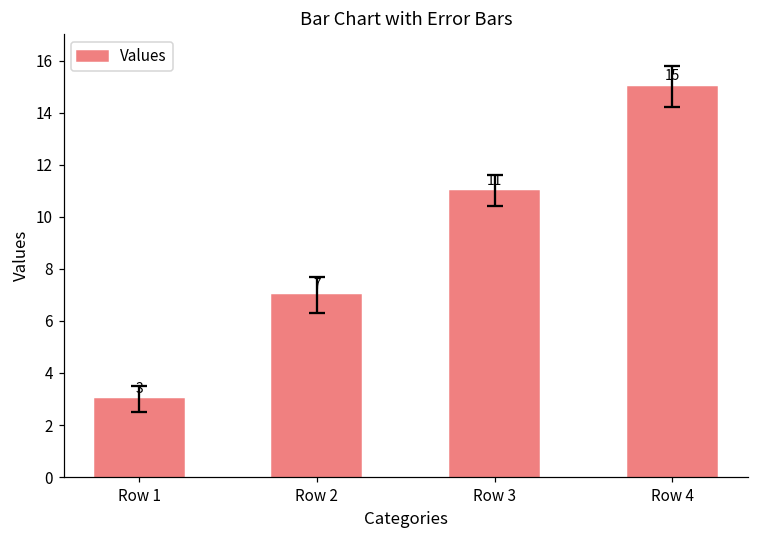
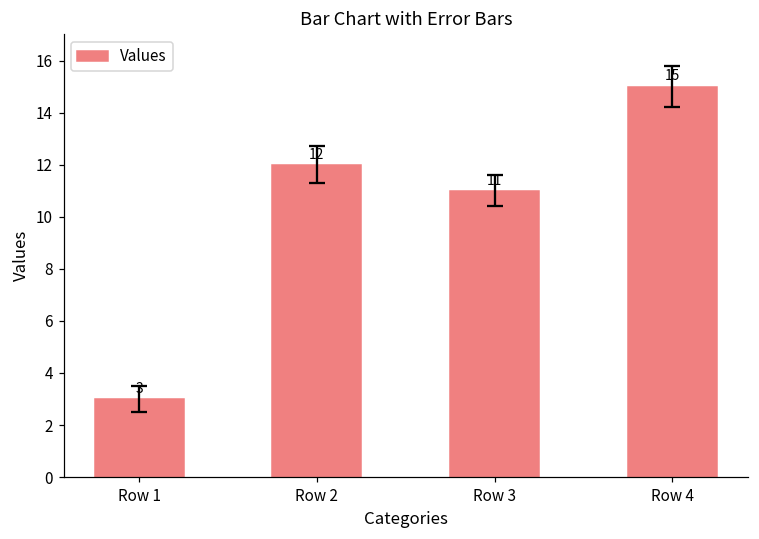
  {
    "Values": {
-     "Row 2": 7,
+     "Row 2": 12,
      "Row 4": 15
    }
  }
